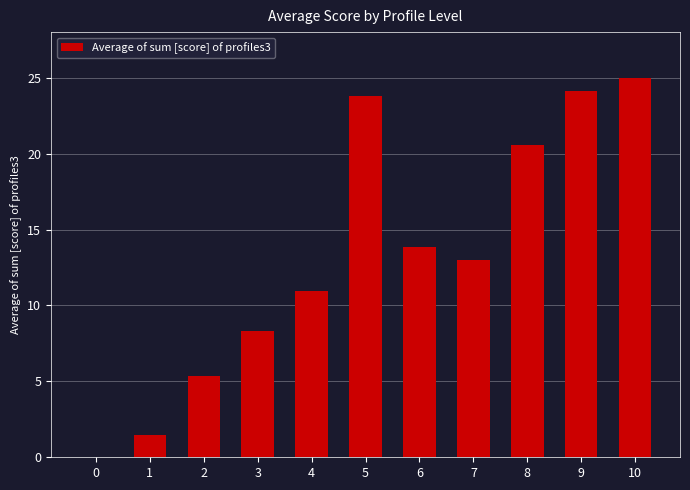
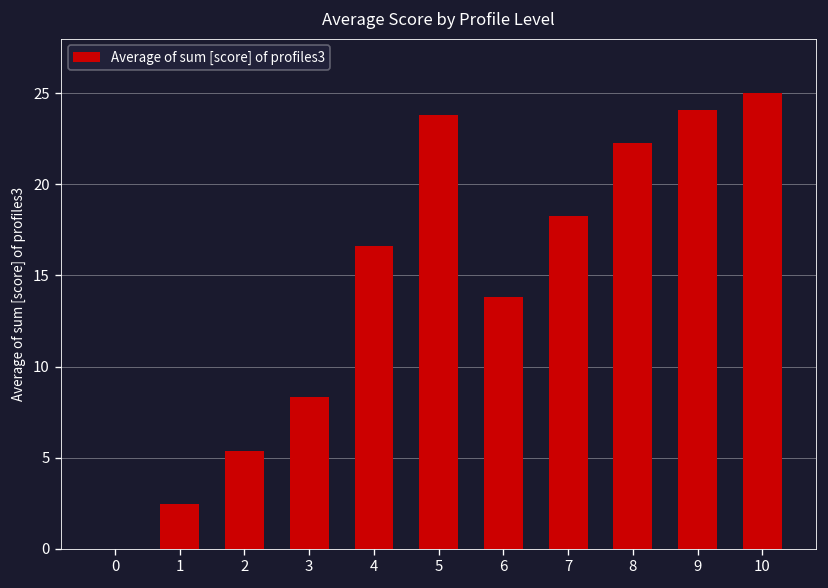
  {
    "0": 0.0,
-   "1": 1.5,
+   "1": 2.4,
    "2": 5.4,
    "3": 8.3,
-   "4": 11.0,
+   "4": 16.6,
    "5": 23.8,
    "6": 13.8,
-   "7": 13.0,
-   "8": 20.6,
+   "7": 18.3,
+   "8": 22.3,
    "9": 24.1,
    "10": 25.0
  }
